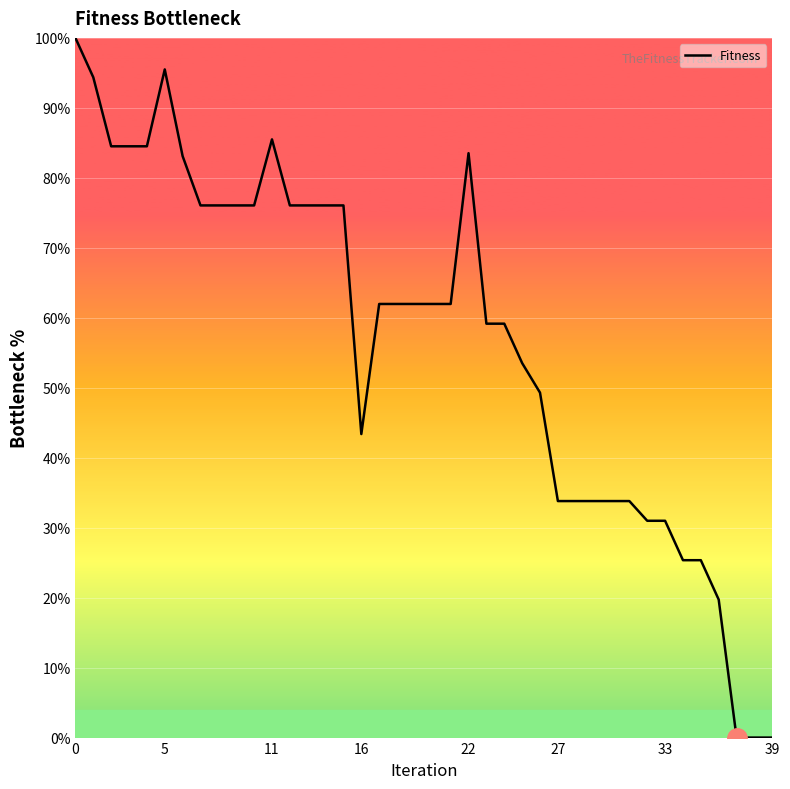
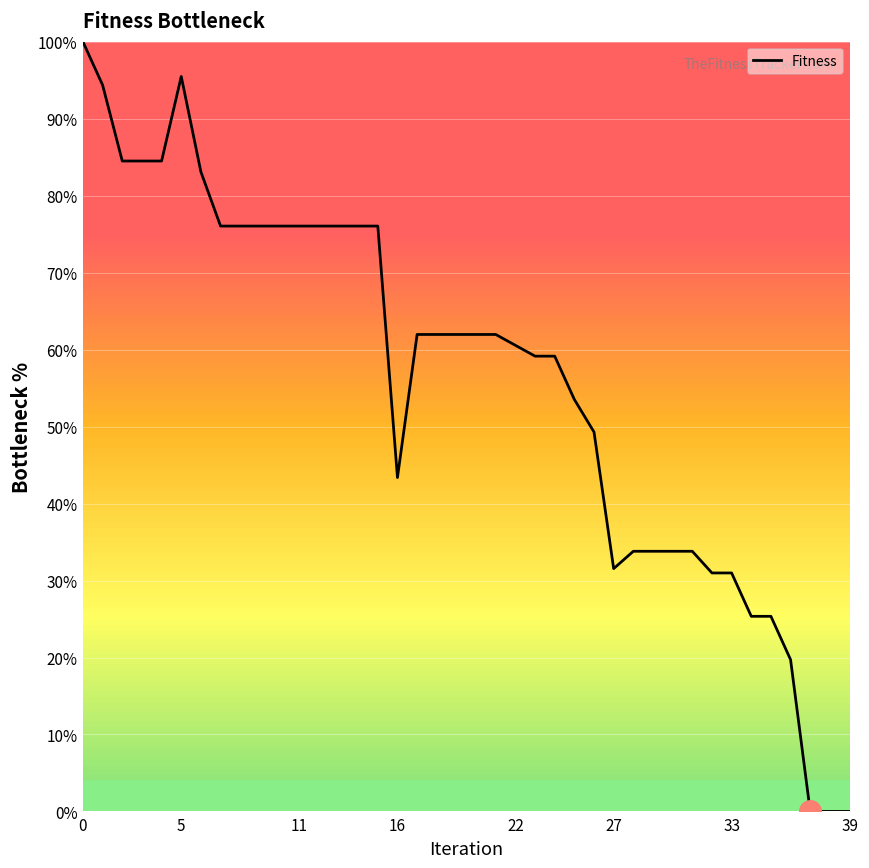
  {
    "Fitness": {
      "0": "100%",
      "5": "95%",
-     "11": "85%",
+     "11": "76%",
      "16": "43%",
-     "22": "84%",
-     "27": "34%",
+     "22": "61%",
+     "27": "32%",
      "33": "31%"
    }
  }
